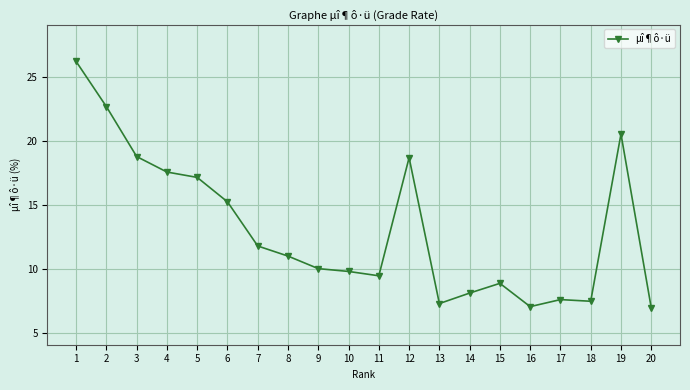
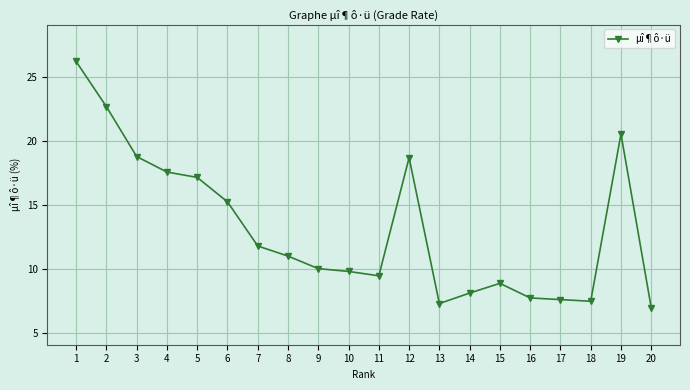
  {
    "1": 26.3,
    "2": 22.7,
    "3": 18.8,
    "4": 17.6,
    "5": 17.2,
    "6": 15.3,
    "7": 11.8,
    "8": 11.0,
    "9": 10.1,
    "10": 9.8,
    "11": 9.5,
    "12": 18.7,
    "13": 7.3,
    "14": 8.2,
    "15": 8.9,
-   "16": 7.1,
+   "16": 7.8,
    "17": 7.6,
    "18": 7.5,
    "19": 20.6,
    "20": 7.0
  }
